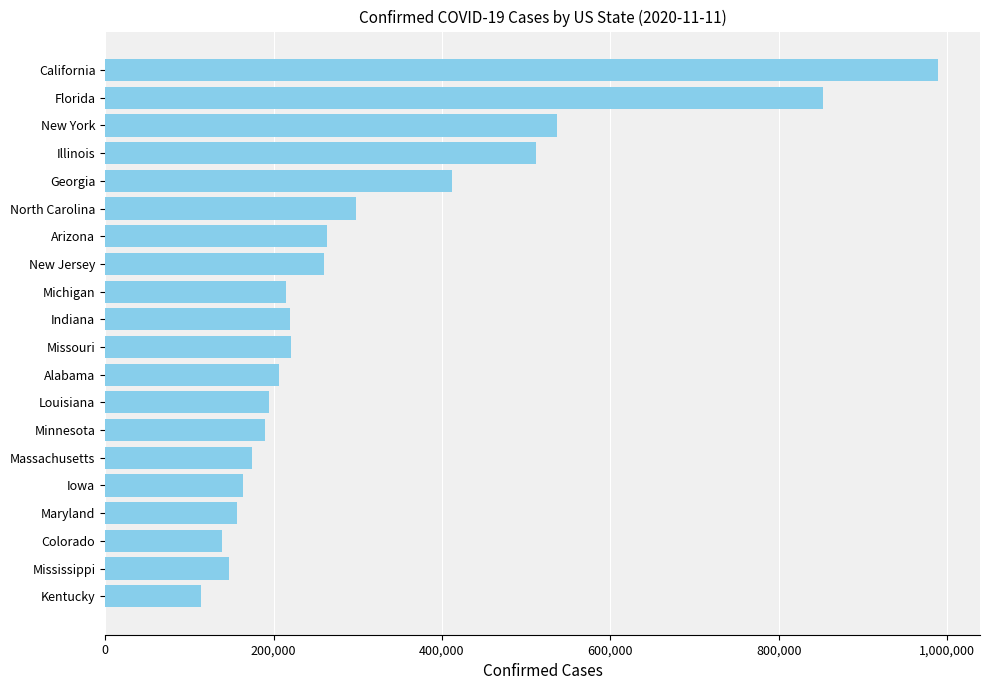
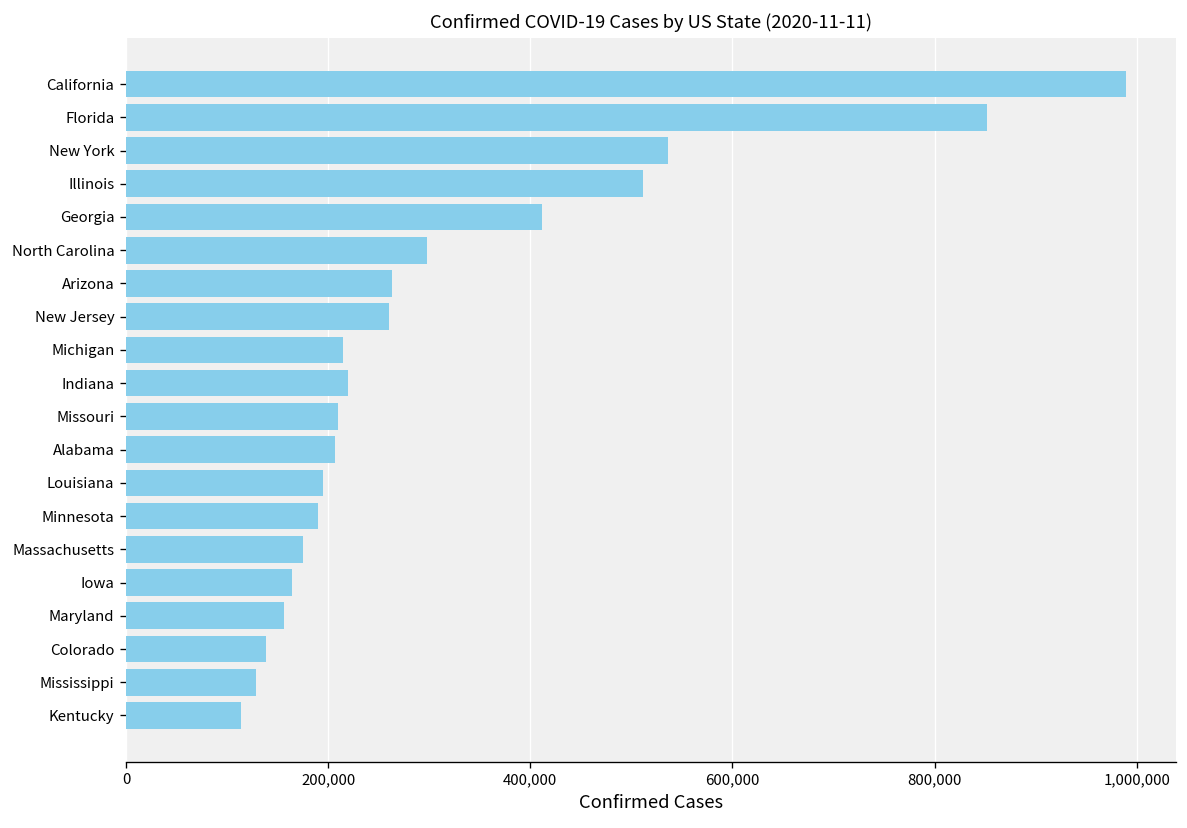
  {
    "California": "990,000",
    "Florida": "850,000",
    "New York": "540,000",
    "Illinois": "510,000",
    "Georgia": "410,000",
    "North Carolina": "300,000",
    "Arizona": "260,000",
    "New Jersey": "260,000",
    "Michigan": "210,000",
    "Indiana": "220,000",
-   "Missouri": "220,000",
+   "Missouri": "210,000",
    "Alabama": "210,000",
    "Louisiana": "190,000",
    "Minnesota": "190,000",
    "Massachusetts": "170,000",
    "Iowa": "160,000",
    "Maryland": "160,000",
    "Colorado": "140,000",
-   "Mississippi": "150,000",
+   "Mississippi": "130,000",
    "Kentucky": "110,000"
  }
